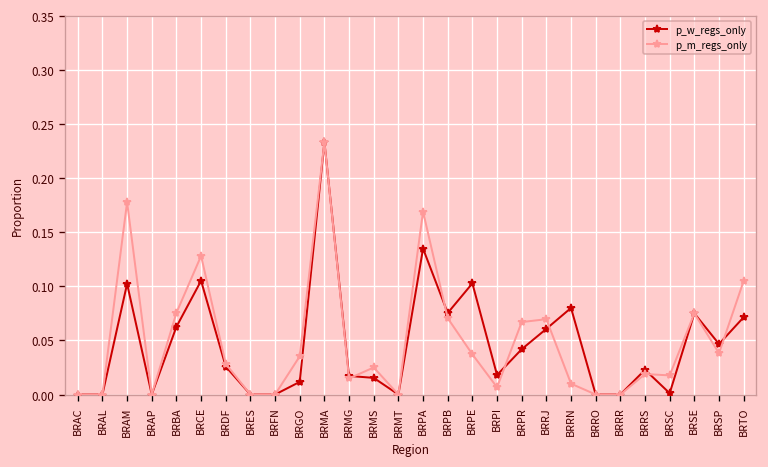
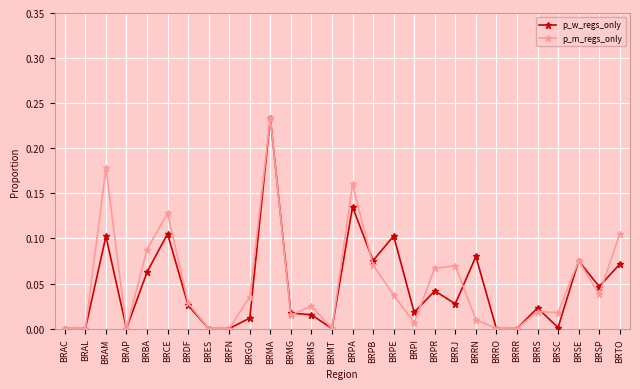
  {
    "p_w_regs_only": {
      "BRAM": 0.10,
      "BRBA": 0.06,
      "BRCE": 0.11,
      "BRGO": 0.01,
      "BRMS": 0.02,
      "BRPA": 0.13,
      "BRPB": 0.08,
      "BRPE": 0.10,
      "BRPI": 0.02,
      "BRPR": 0.04,
-     "BRRJ": 0.06,
+     "BRRJ": 0.03,
      "BRRN": 0.08,
      "BRRS": 0.02,
      "BRSC": 0.00,
      "BRSP": 0.05,
      "BRTO": 0.07
    },
    "p_m_regs_only": {
      "BRAM": 0.18,
-     "BRBA": 0.08,
+     "BRBA": 0.09,
      "BRCE": 0.13,
      "BRGO": 0.04,
      "BRMS": 0.03,
-     "BRPA": 0.17,
+     "BRPA": 0.16,
      "BRPB": 0.07,
      "BRPE": 0.04,
      "BRPI": 0.01,
      "BRPR": 0.07,
      "BRRJ": 0.07,
      "BRRN": 0.01,
      "BRRS": 0.02,
      "BRSC": 0.02,
      "BRSP": 0.04,
      "BRTO": 0.11
    }
  }
